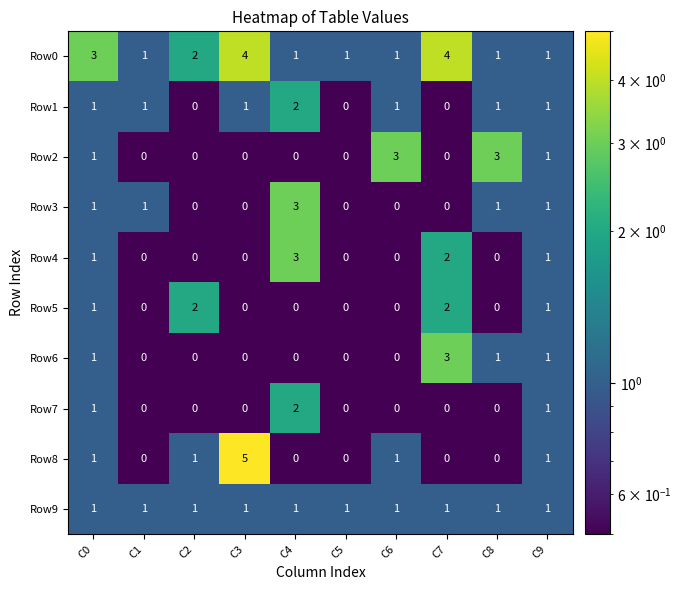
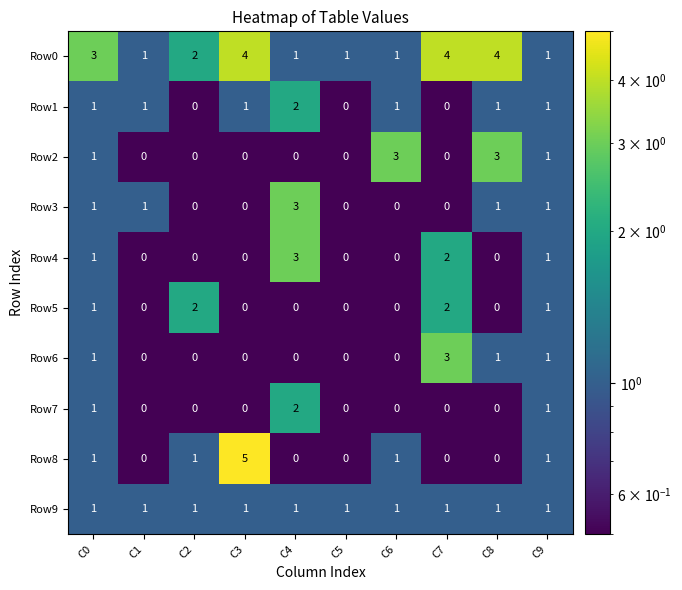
  {
    "Row0": {
      "C0": 3,
      "C1": 1,
      "C2": 2,
      "C3": 4,
      "C4": 1,
      "C5": 1,
      "C6": 1,
      "C7": 4,
-     "C8": 1,
+     "C8": 4,
      "C9": 1
    },
    "Row1": {
      "C0": 1,
      "C1": 1,
      "C2": 0,
      "C3": 1,
      "C4": 2,
      "C5": 0,
      "C6": 1,
      "C7": 0,
      "C8": 1,
      "C9": 1
    },
    "Row2": {
      "C0": 1,
      "C1": 0,
      "C2": 0,
      "C3": 0,
      "C4": 0,
      "C5": 0,
      "C6": 3,
      "C7": 0,
      "C8": 3,
      "C9": 1
    },
    "Row3": {
      "C0": 1,
      "C1": 1,
      "C2": 0,
      "C3": 0,
      "C4": 3,
      "C5": 0,
      "C6": 0,
      "C7": 0,
      "C8": 1,
      "C9": 1
    },
    "Row4": {
      "C0": 1,
      "C1": 0,
      "C2": 0,
      "C3": 0,
      "C4": 3,
      "C5": 0,
      "C6": 0,
      "C7": 2,
      "C8": 0,
      "C9": 1
    },
    "Row5": {
      "C0": 1,
      "C1": 0,
      "C2": 2,
      "C3": 0,
      "C4": 0,
      "C5": 0,
      "C6": 0,
      "C7": 2,
      "C8": 0,
      "C9": 1
    },
    "Row6": {
      "C0": 1,
      "C1": 0,
      "C2": 0,
      "C3": 0,
      "C4": 0,
      "C5": 0,
      "C6": 0,
      "C7": 3,
      "C8": 1,
      "C9": 1
    },
    "Row7": {
      "C0": 1,
      "C1": 0,
      "C2": 0,
      "C3": 0,
      "C4": 2,
      "C5": 0,
      "C6": 0,
      "C7": 0,
      "C8": 0,
      "C9": 1
    },
    "Row8": {
      "C0": 1,
      "C1": 0,
      "C2": 1,
      "C3": 5,
      "C4": 0,
      "C5": 0,
      "C6": 1,
      "C7": 0,
      "C8": 0,
      "C9": 1
    },
    "Row9": {
      "C0": 1,
      "C1": 1,
      "C2": 1,
      "C3": 1,
      "C4": 1,
      "C5": 1,
      "C6": 1,
      "C7": 1,
      "C8": 1,
      "C9": 1
    }
  }
